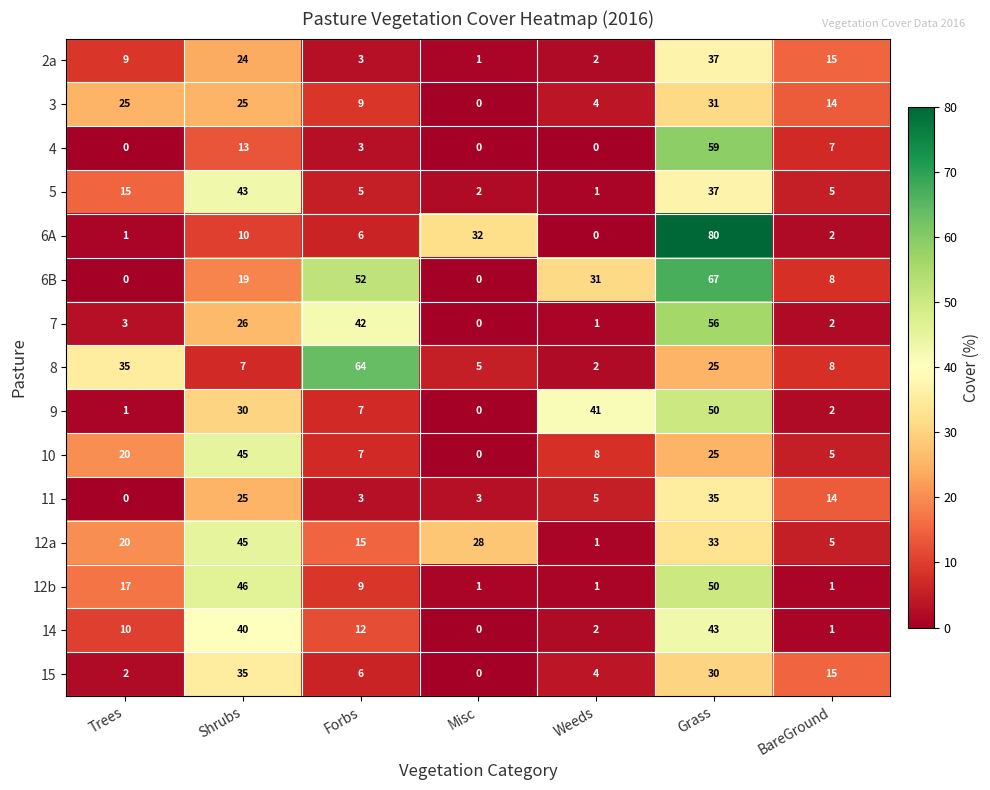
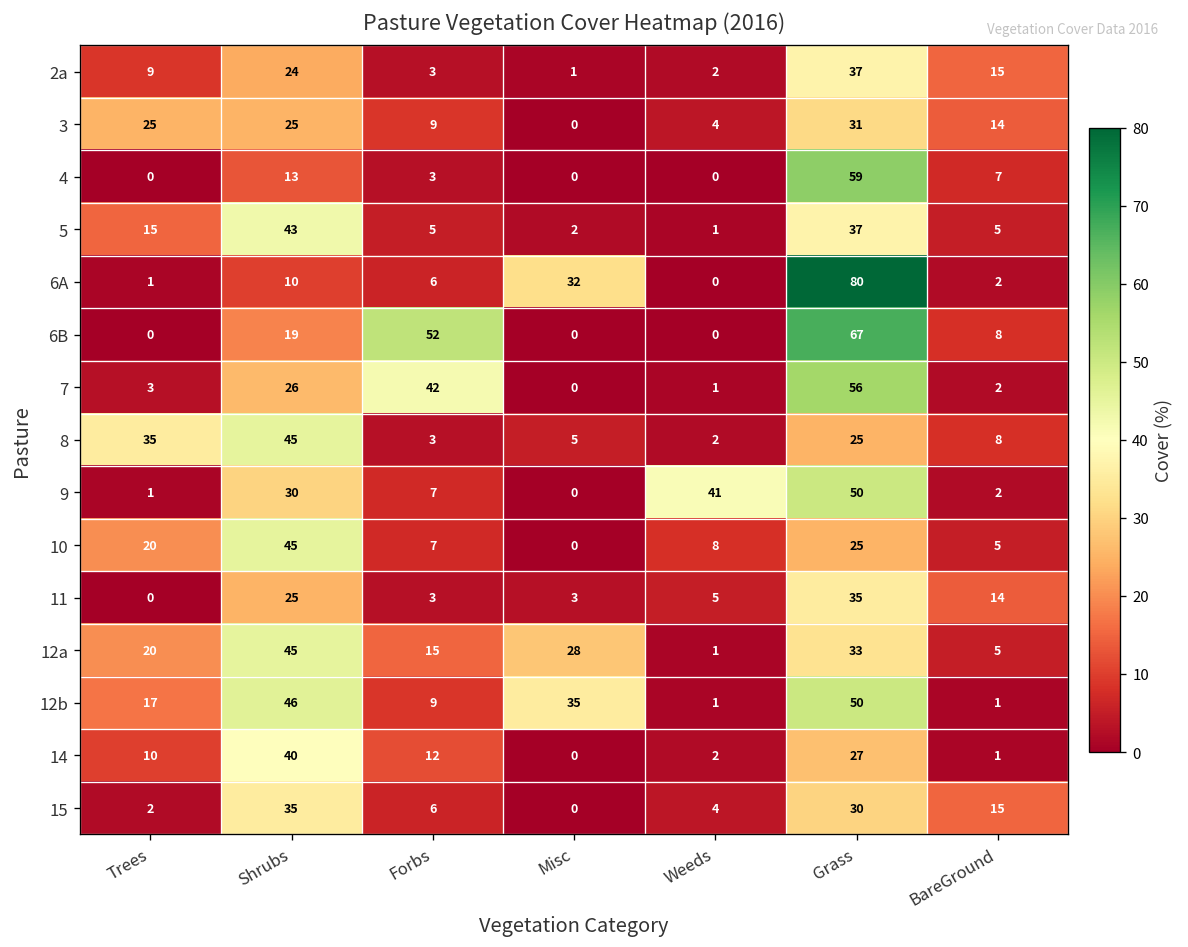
  {
    "2a": {
      "Trees": 9,
      "Shrubs": 24,
      "Forbs": 3,
      "Misc": 1,
      "Weeds": 2,
      "Grass": 37,
      "BareGround": 15
    },
    "3": {
      "Trees": 25,
      "Shrubs": 25,
      "Forbs": 9,
      "Misc": 0,
      "Weeds": 4,
      "Grass": 31,
      "BareGround": 14
    },
    "4": {
      "Trees": 0,
      "Shrubs": 13,
      "Forbs": 3,
      "Misc": 0,
      "Weeds": 0,
      "Grass": 59,
      "BareGround": 7
    },
    "5": {
      "Trees": 15,
      "Shrubs": 43,
      "Forbs": 5,
      "Misc": 2,
      "Weeds": 1,
      "Grass": 37,
      "BareGround": 5
    },
    "6A": {
      "Trees": 1,
      "Shrubs": 10,
      "Forbs": 6,
      "Misc": 32,
      "Weeds": 0,
      "Grass": 80,
      "BareGround": 2
    },
    "6B": {
      "Trees": 0,
      "Shrubs": 19,
      "Forbs": 52,
      "Misc": 0,
-     "Weeds": 31,
+     "Weeds": 0,
      "Grass": 67,
      "BareGround": 8
    },
    "7": {
      "Trees": 3,
      "Shrubs": 26,
      "Forbs": 42,
      "Misc": 0,
      "Weeds": 1,
      "Grass": 56,
      "BareGround": 2
    },
    "8": {
      "Trees": 35,
-     "Shrubs": 7,
-     "Forbs": 64,
+     "Shrubs": 45,
+     "Forbs": 3,
      "Misc": 5,
      "Weeds": 2,
      "Grass": 25,
      "BareGround": 8
    },
    "9": {
      "Trees": 1,
      "Shrubs": 30,
      "Forbs": 7,
      "Misc": 0,
      "Weeds": 41,
      "Grass": 50,
      "BareGround": 2
    },
    "10": {
      "Trees": 20,
      "Shrubs": 45,
      "Forbs": 7,
      "Misc": 0,
      "Weeds": 8,
      "Grass": 25,
      "BareGround": 5
    },
    "11": {
      "Trees": 0,
      "Shrubs": 25,
      "Forbs": 3,
      "Misc": 3,
      "Weeds": 5,
      "Grass": 35,
      "BareGround": 14
    },
    "12a": {
      "Trees": 20,
      "Shrubs": 45,
      "Forbs": 15,
      "Misc": 28,
      "Weeds": 1,
      "Grass": 33,
      "BareGround": 5
    },
    "12b": {
      "Trees": 17,
      "Shrubs": 46,
      "Forbs": 9,
-     "Misc": 1,
+     "Misc": 35,
      "Weeds": 1,
      "Grass": 50,
      "BareGround": 1
    },
    "14": {
      "Trees": 10,
      "Shrubs": 40,
      "Forbs": 12,
      "Misc": 0,
      "Weeds": 2,
-     "Grass": 43,
+     "Grass": 27,
      "BareGround": 1
    },
    "15": {
      "Trees": 2,
      "Shrubs": 35,
      "Forbs": 6,
      "Misc": 0,
      "Weeds": 4,
      "Grass": 30,
      "BareGround": 15
    }
  }
